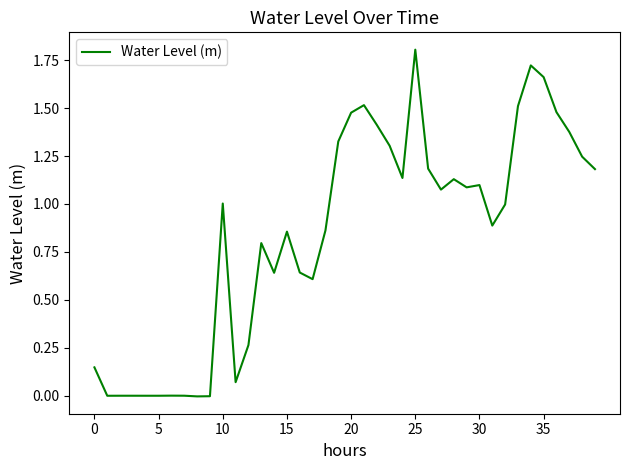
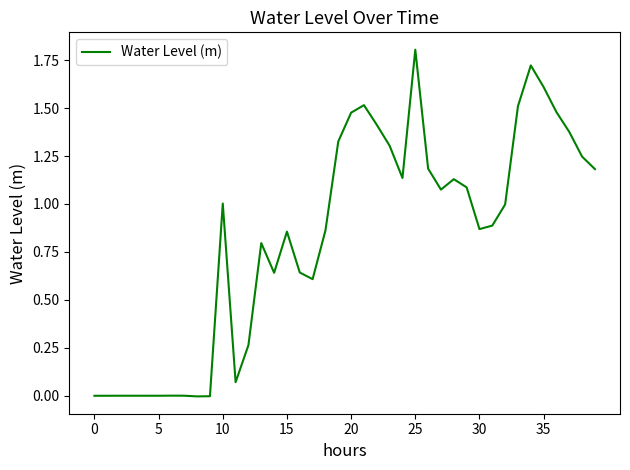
  {
-   "0": 0.15,
+   "0": 0.00,
    "5": 0.00,
    "10": 1.00,
    "15": 0.86,
    "20": 1.48,
    "25": 1.80,
-   "30": 1.10,
-   "35": 1.66
+   "30": 0.87,
+   "35": 1.61
  }
